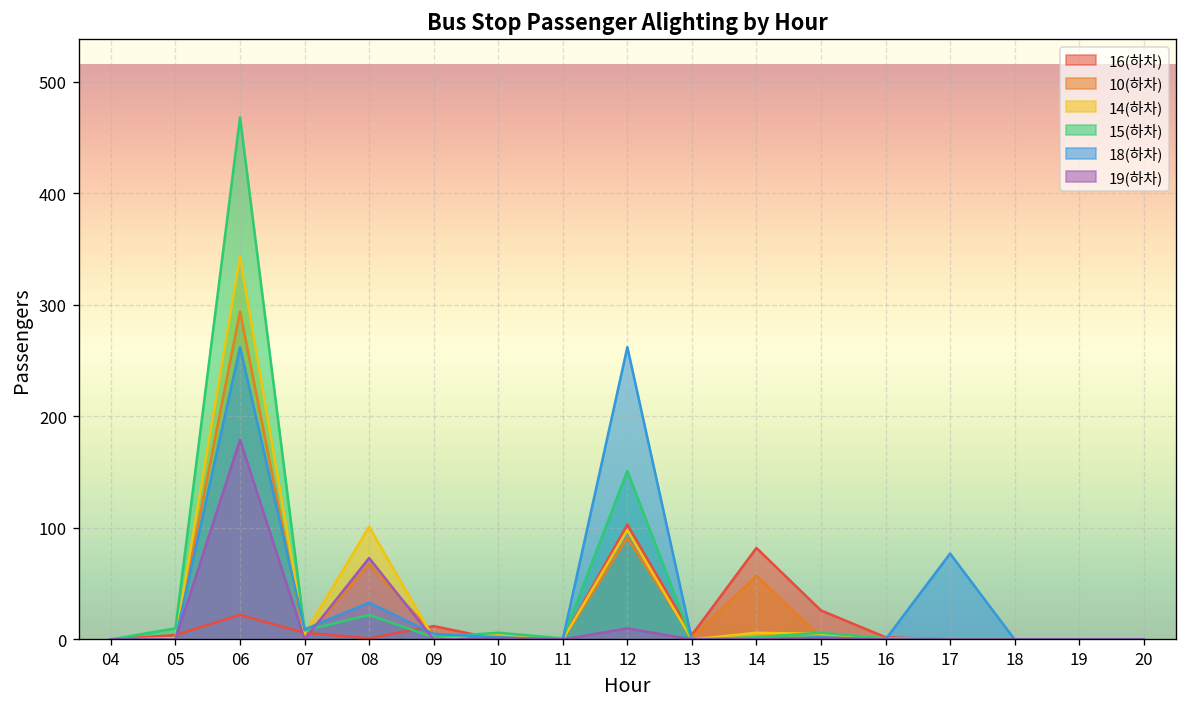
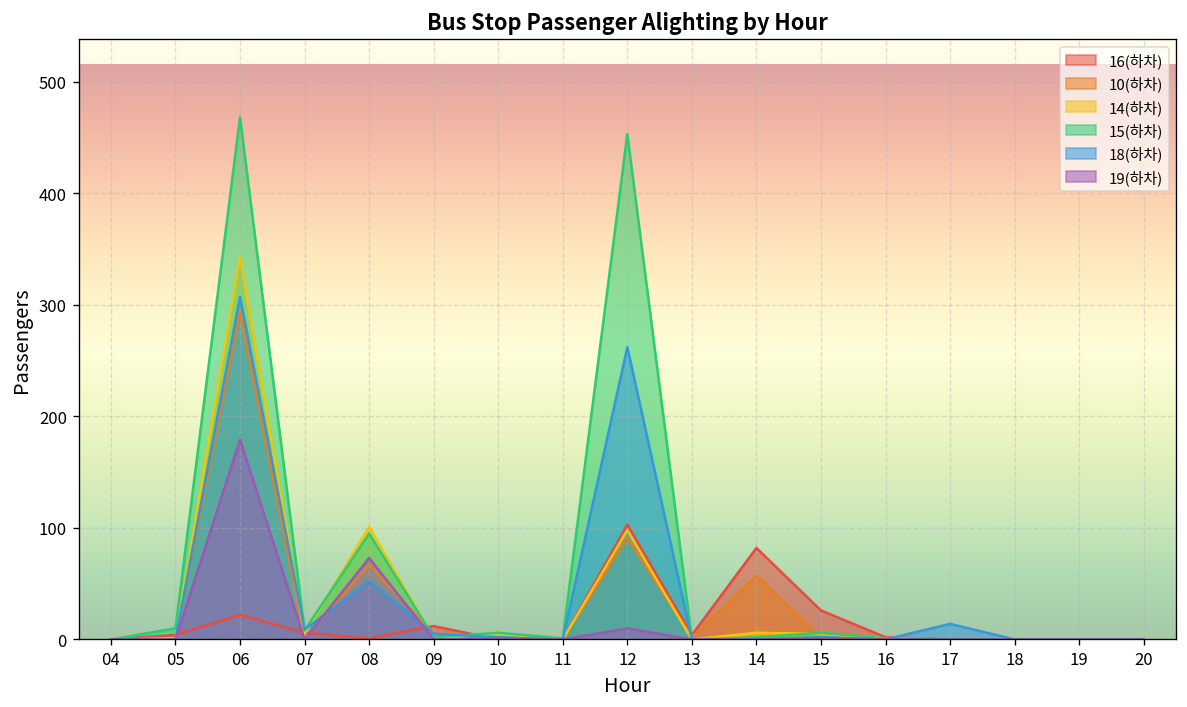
  {
    "14(하차)": {
      "06": 340,
      "08": 100,
      "12": 100,
      "14": 10
    },
    "15(하차)": {
      "05": 10,
      "06": 470,
-     "08": 20,
-     "12": 150
+     "08": 100,
+     "12": 450
    },
    "18(하차)": {
-     "06": 260,
-     "08": 30,
+     "06": 310,
+     "08": 50,
      "12": 260,
-     "17": 80
+     "17": 10
    },
    "19(하차)": {
      "06": 180,
      "08": 70,
      "12": 10
    }
  }
